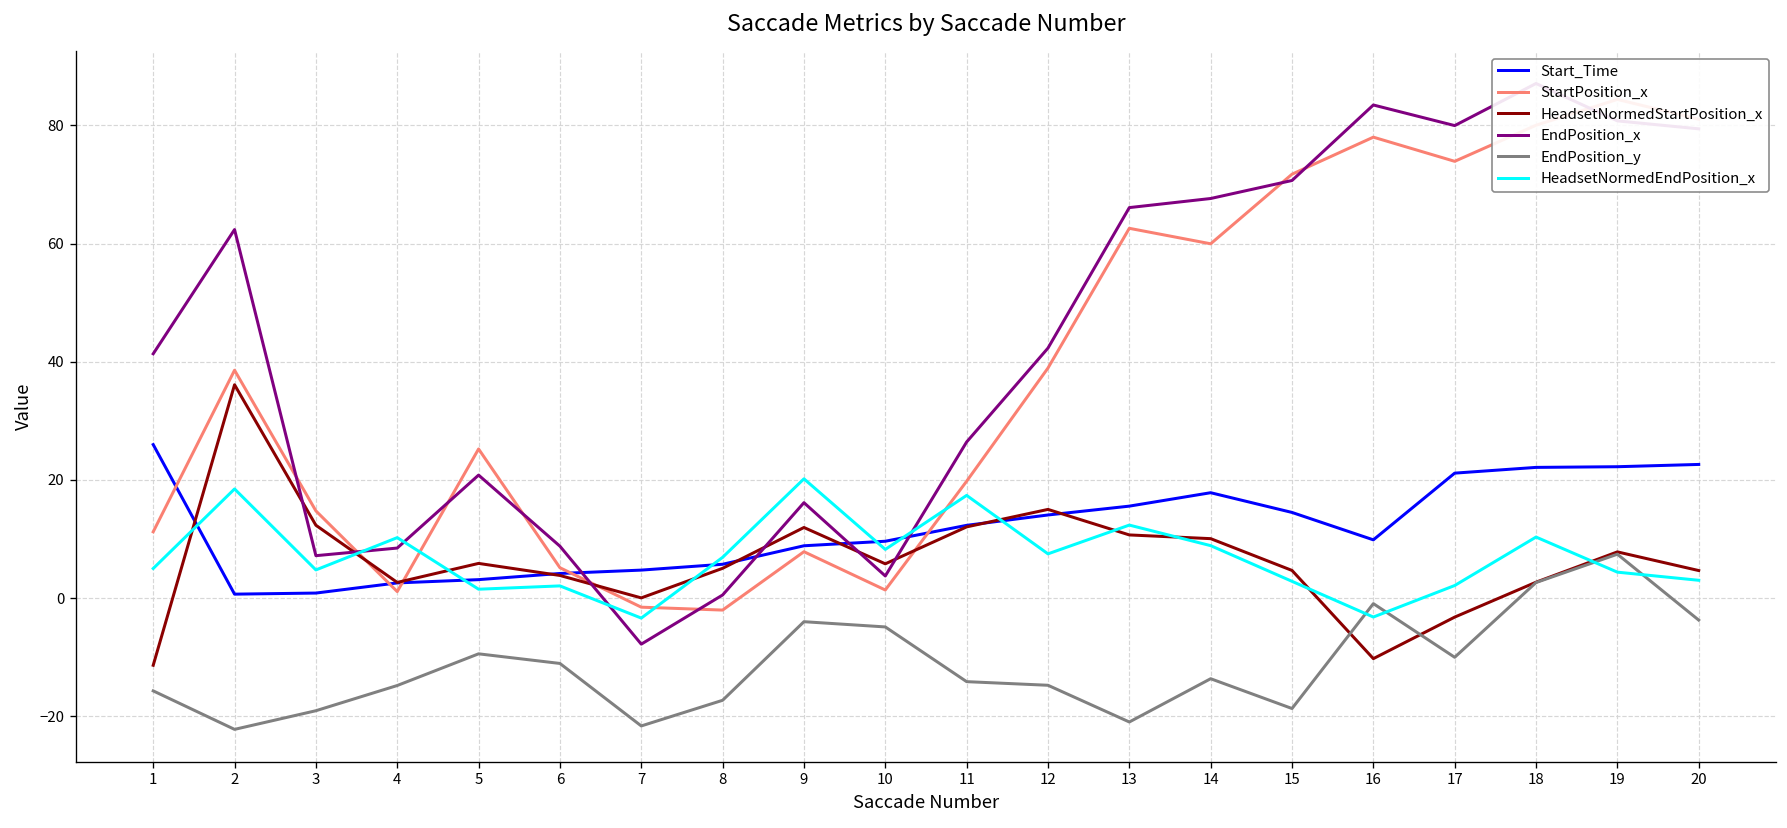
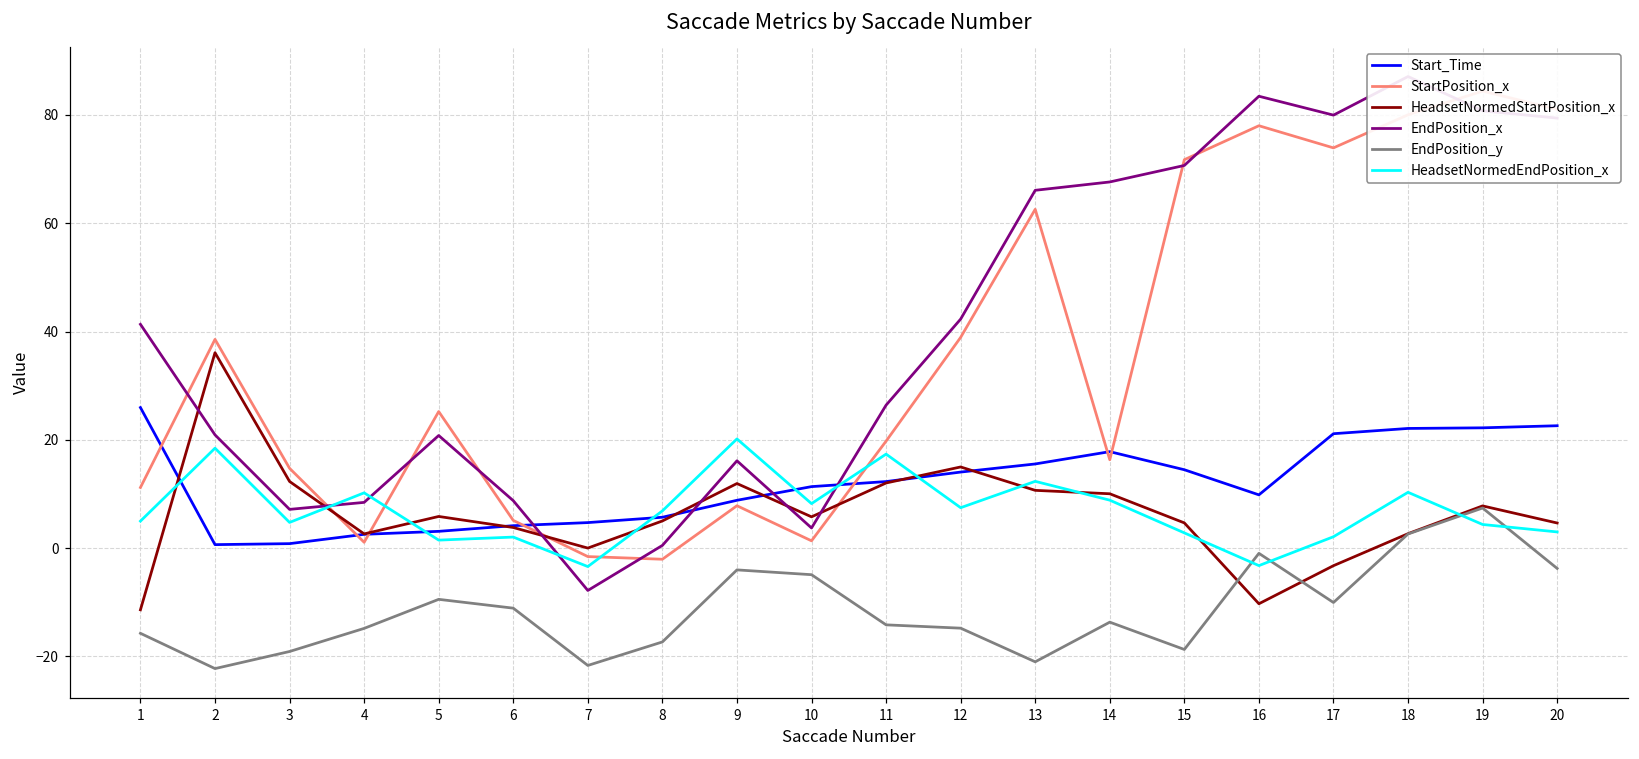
  {
    "Start_Time": {
      "1": 26,
      "2": 1,
      "3": 1,
      "5": 3,
      "7": 5,
      "8": 6,
      "9": 9,
-     "10": 10,
+     "10": 11,
      "12": 14,
      "13": 16,
      "14": 18,
      "15": 14,
      "16": 10,
      "17": 21,
      "18": 22,
      "19": 22,
      "20": 23
    },
    "StartPosition_x": {
      "1": 11,
      "2": 39,
      "3": 15,
      "4": 1,
      "5": 25,
      "6": 5,
      "7": -2,
      "8": -2,
      "9": 8,
      "10": 1,
      "11": 20,
      "12": 39,
      "13": 63,
-     "14": 60,
+     "14": 16,
      "15": 72,
      "16": 78,
      "17": 74
    },
    "HeadsetNormedStartPosition_x": {
      "1": -11,
      "2": 36,
      "3": 12,
      "5": 6,
      "7": 0,
      "8": 5,
      "9": 12,
      "10": 6,
      "12": 15,
      "13": 11,
      "14": 10,
      "15": 5,
      "16": -10,
      "17": -3,
      "20": 5
    },
    "EndPosition_x": {
      "1": 41,
-     "2": 62,
+     "2": 21,
      "3": 7,
      "4": 8,
      "5": 21,
      "6": 9,
      "7": -8,
      "8": 1,
      "9": 16,
      "10": 4,
      "11": 26,
      "12": 42,
      "13": 66,
      "14": 68,
      "15": 71,
      "16": 83,
      "17": 80
    },
    "EndPosition_y": {
      "1": -16,
      "2": -22,
      "3": -19,
      "4": -15,
      "5": -9,
      "6": -11,
      "7": -22,
      "8": -17,
      "9": -4,
      "10": -5,
      "11": -14,
      "12": -15,
      "13": -21,
      "14": -14,
      "15": -19,
      "16": -1,
      "17": -10,
      "20": -4
    },
    "HeadsetNormedEndPosition_x": {
      "1": 5,
      "2": 18,
      "3": 5,
      "4": 10,
      "5": 1,
      "6": 2,
      "7": -3,
      "8": 7,
      "9": 20,
      "10": 8,
      "11": 17,
      "12": 7,
      "13": 12,
      "14": 9,
      "15": 3,
      "16": -3,
      "17": 2,
      "18": 10,
      "19": 4,
      "20": 3
    }
  }
